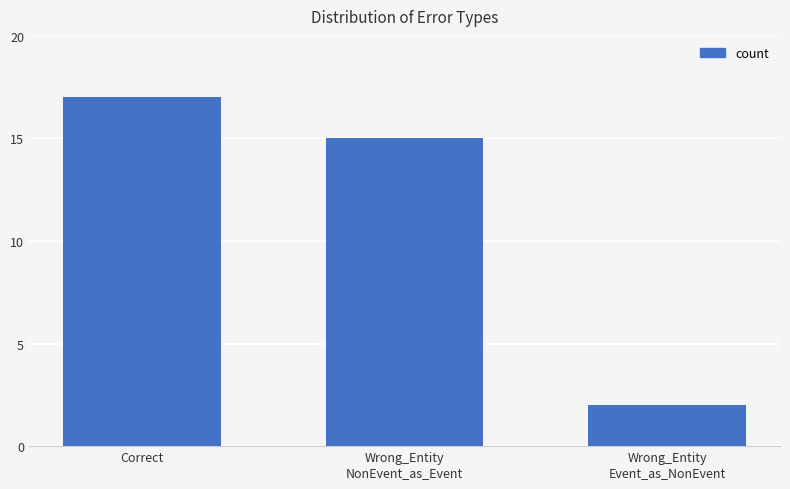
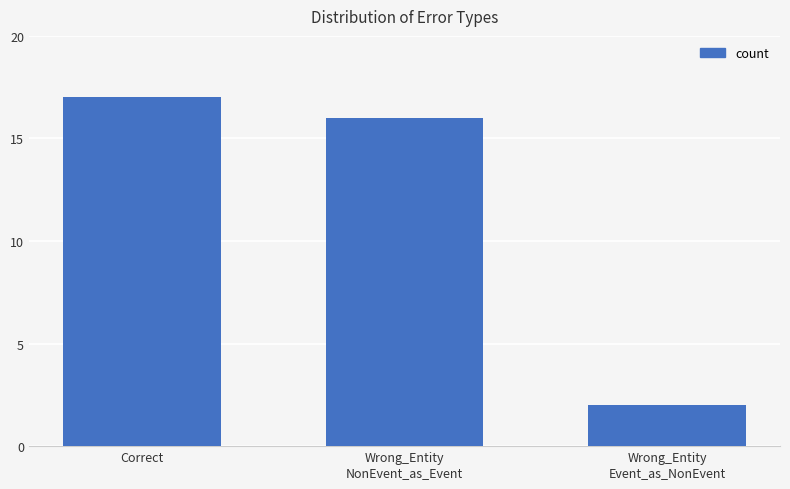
  {
    "Correct": 17,
-   "Wrong_Entity NonEvent_as_Event": 15,
+   "Wrong_Entity NonEvent_as_Event": 16,
    "Wrong_Entity Event_as_NonEvent": 2
  }
